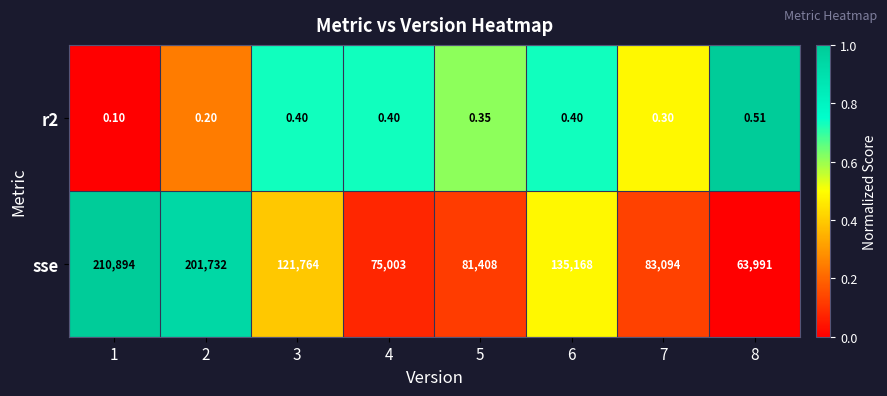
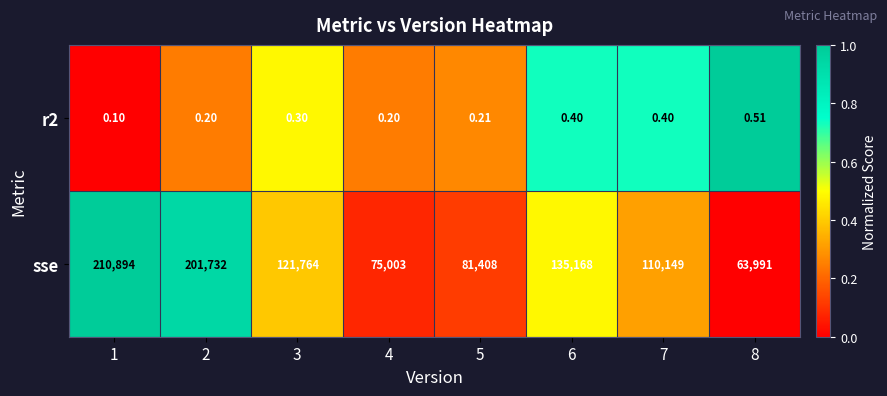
  {
    "r2": {
      "1": "0.10",
      "2": "0.20",
-     "3": "0.40",
-     "4": "0.40",
-     "5": "0.35",
+     "3": "0.30",
+     "4": "0.20",
+     "5": "0.21",
      "6": "0.40",
-     "7": "0.30",
+     "7": "0.40",
      "8": "0.51"
    },
    "sse": {
      "1": "210,894",
      "2": "201,732",
      "3": "121,764",
      "4": "75,003",
      "5": "81,408",
      "6": "135,168",
-     "7": "83,094",
+     "7": "110,149",
      "8": "63,991"
    }
  }
